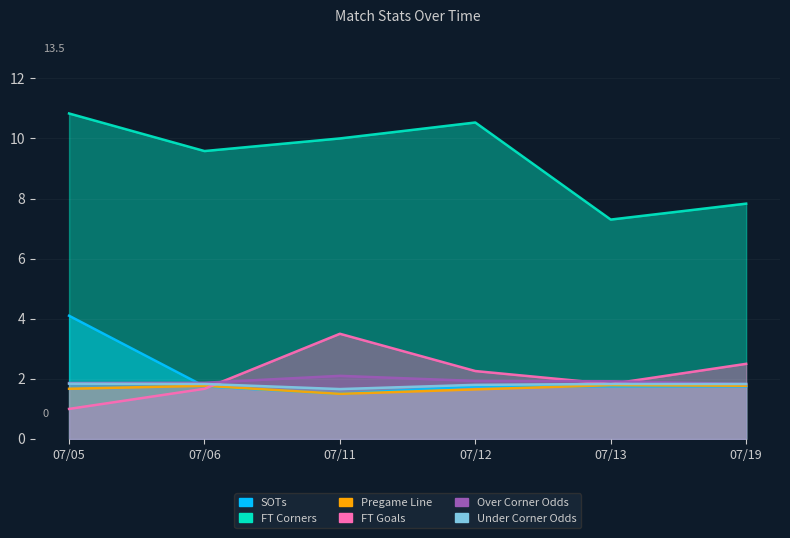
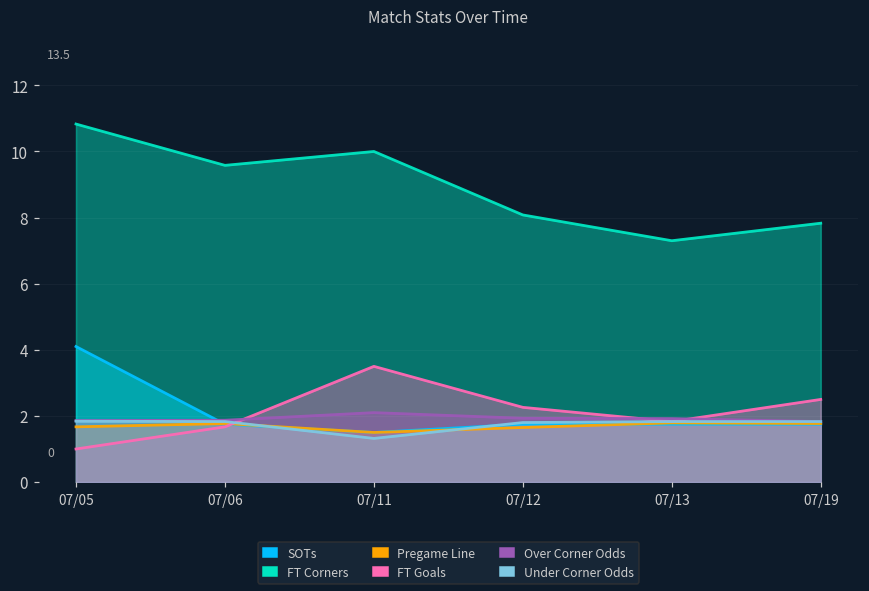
  {
    "SOTs": {
      "07/05": 4.1
    },
    "FT Corners": {
      "07/05": 10.8,
      "07/06": 9.6,
      "07/11": 10.0,
-     "07/12": 10.5,
+     "07/12": 8.1,
      "07/13": 7.3,
      "07/19": 7.8
    },
    "Pregame Line": {
      "07/05": 1.7,
      "07/12": 1.7
    },
    "FT Goals": {
      "07/11": 3.5,
      "07/12": 2.3,
      "07/19": 2.5
    },
    "Over Corner Odds": {
      "07/11": 2.1,
      "07/12": 1.9,
      "07/13": 1.9
    },
    "Under Corner Odds": {
-     "07/11": 1.7
+     "07/11": 1.3
    }
  }
